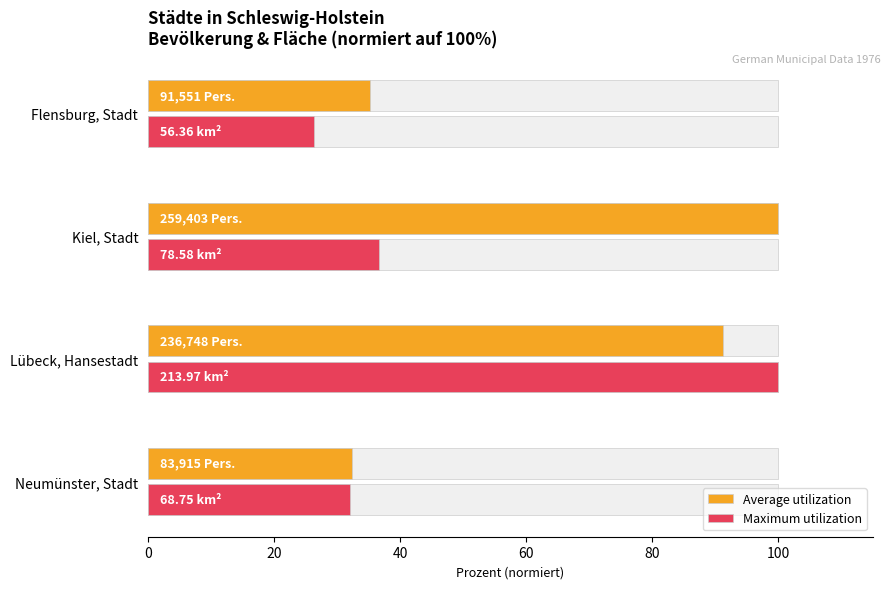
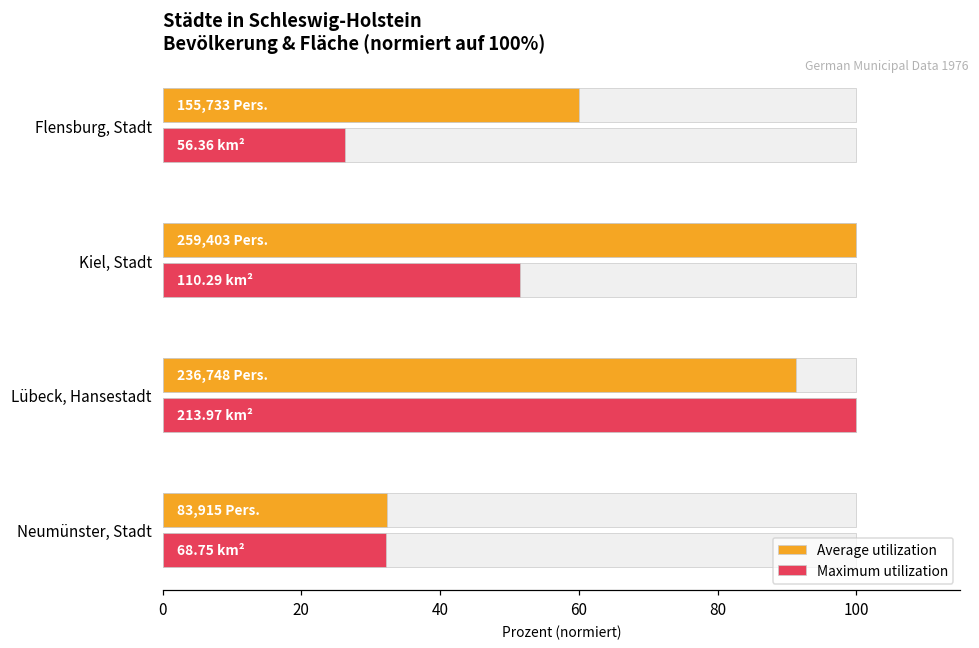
  {
    "Average utilization": {
-     "Flensburg, Stadt": "91,551"
+     "Flensburg, Stadt": "155,733"
    },
    "Maximum utilization": {
-     "Kiel, Stadt": "78.58"
+     "Kiel, Stadt": "110.29"
    }
  }
